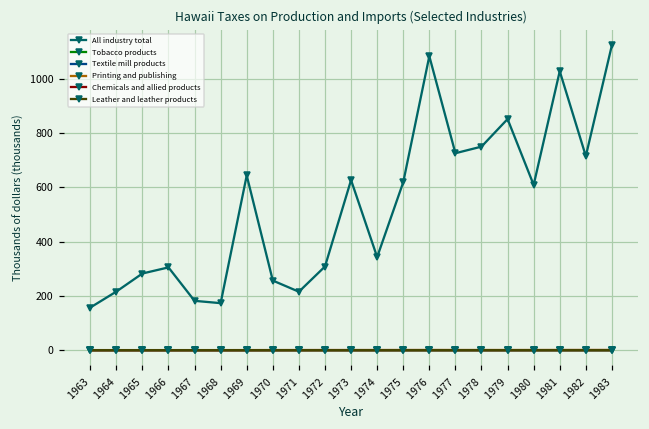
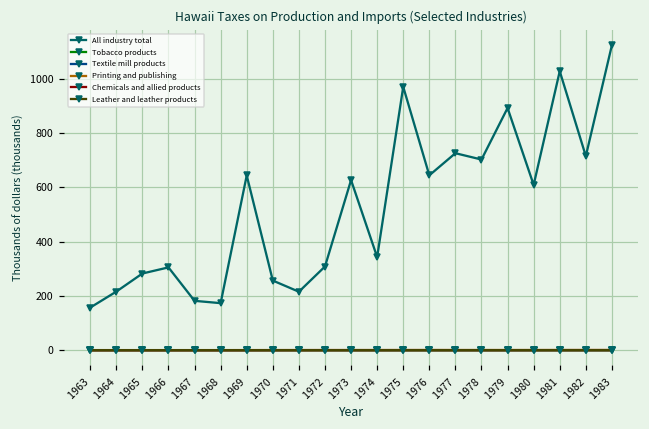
  {
    "All industry total": {
      "1963": 160,
      "1964": 220,
      "1965": 280,
      "1966": 300,
      "1967": 180,
      "1968": 170,
      "1969": 640,
      "1970": 260,
      "1971": 220,
      "1972": 310,
      "1973": 630,
      "1974": 340,
-     "1975": 620,
-     "1976": 1080,
+     "1975": 970,
+     "1976": 640,
      "1977": 730,
-     "1978": 750,
-     "1979": 850,
+     "1978": 700,
+     "1979": 890,
      "1980": 610,
      "1981": 1030,
      "1982": 710,
      "1983": 1120
    },
    "Leather and leather products": {
      "1963": 0,
      "1964": 0,
      "1965": 0,
      "1966": 0,
      "1967": 0,
      "1968": 0,
      "1969": 0,
      "1970": 0,
      "1971": 0,
      "1972": 0,
      "1973": 0,
      "1974": 0,
      "1975": 0,
      "1976": 0,
      "1977": 0,
      "1978": 0,
      "1979": 0,
      "1980": 0,
      "1981": 0,
      "1982": 0,
      "1983": 0
    }
  }
